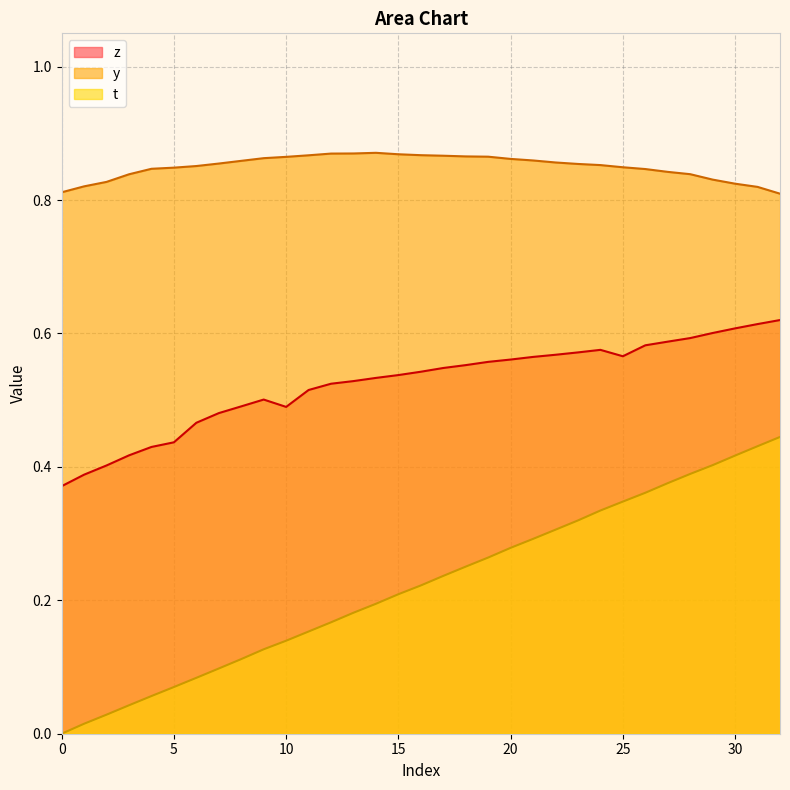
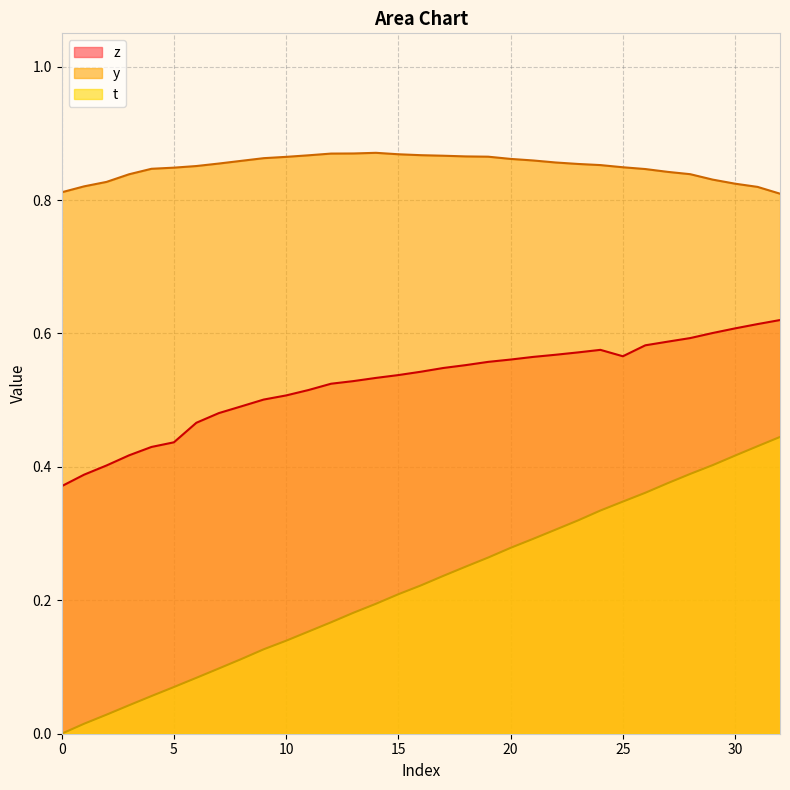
  {
    "z": {
      "0": 0.37,
      "5": 0.44,
-     "10": 0.49,
+     "10": 0.51,
      "15": 0.54,
      "20": 0.56,
      "25": 0.57,
      "30": 0.61
    }
  }
